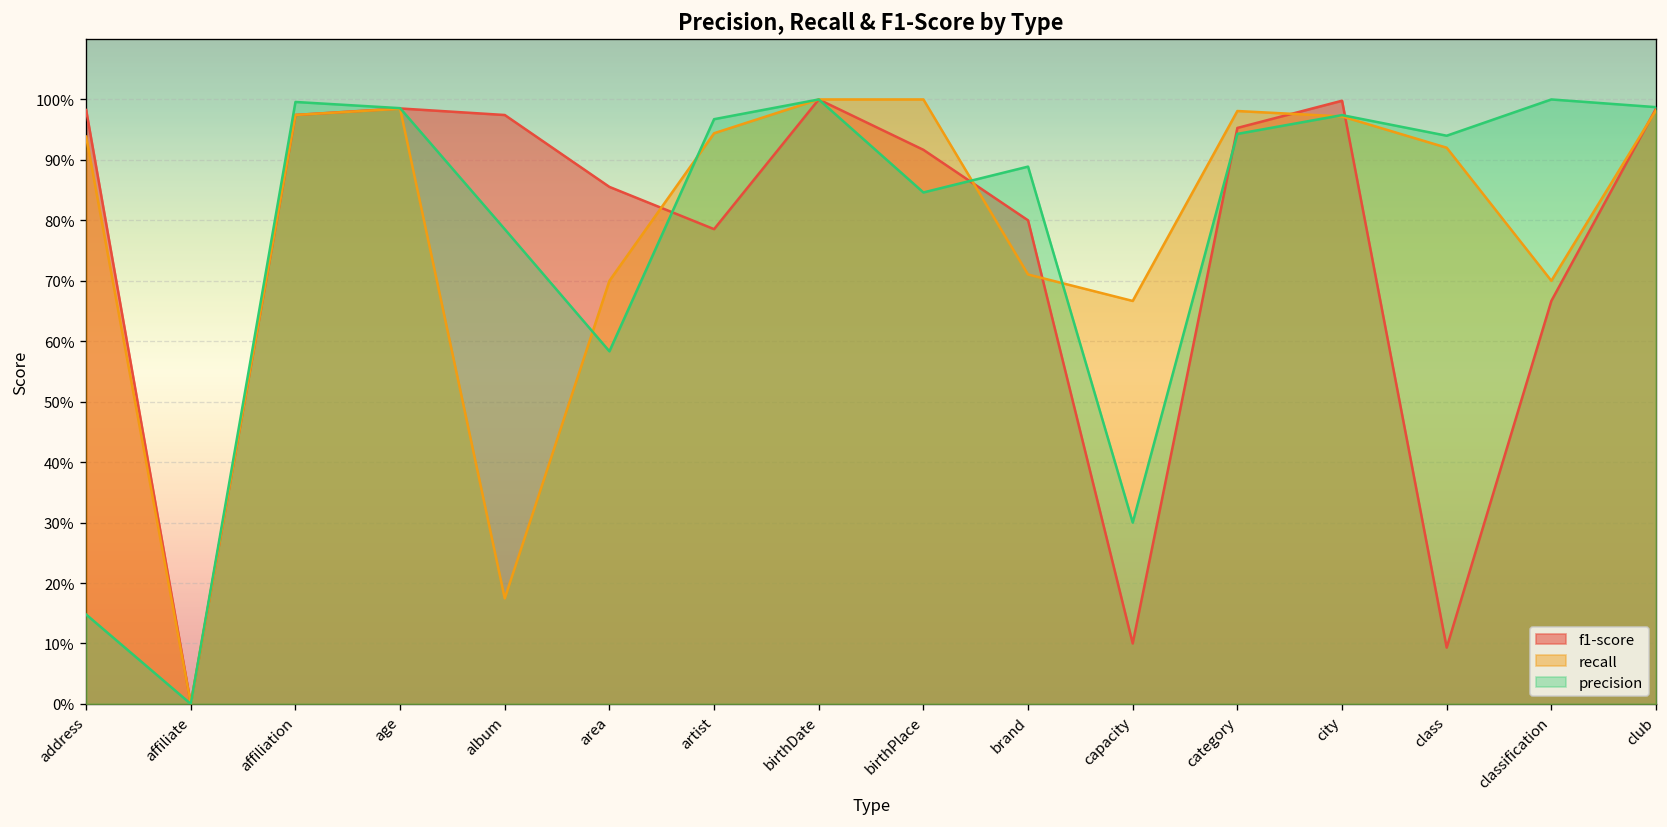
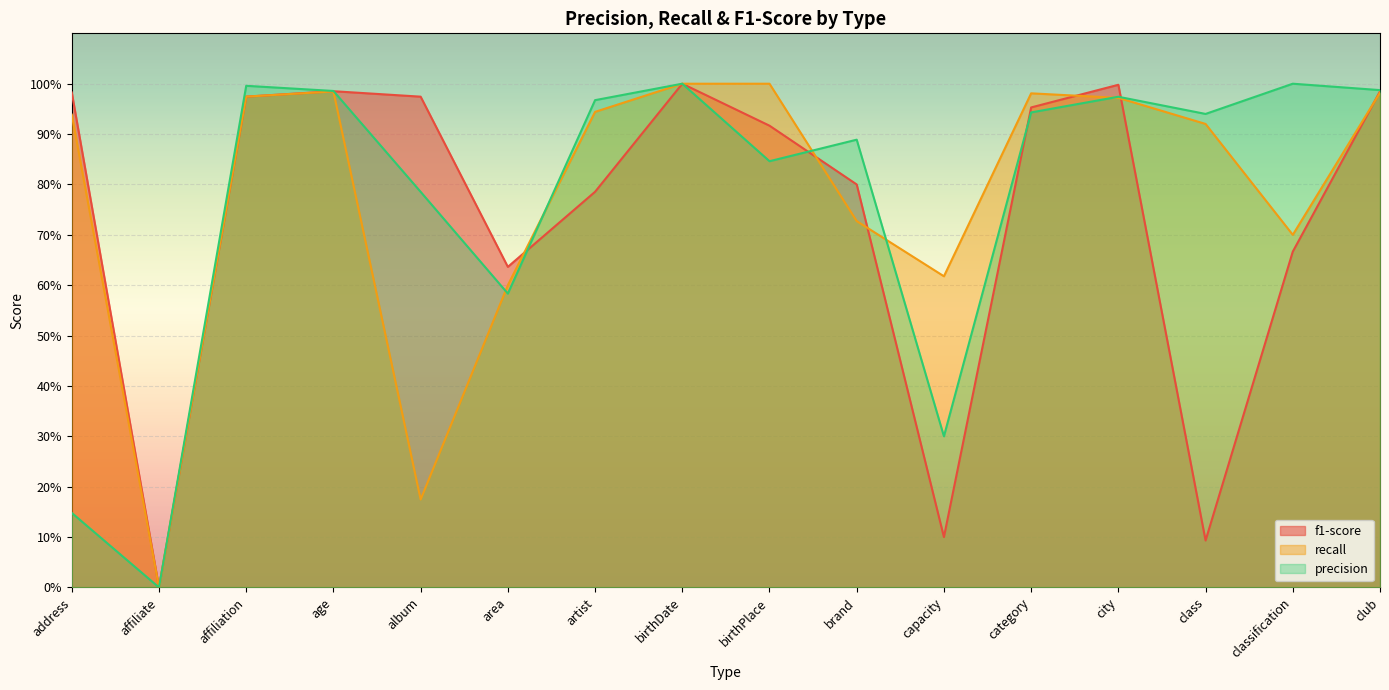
  {
    "f1-score": {
      "address": "98%",
      "album": "97%",
-     "area": "86%",
+     "area": "64%",
      "artist": "79%",
      "birthPlace": "92%",
      "brand": "80%",
      "capacity": "10%",
      "category": "95%",
      "city": "100%",
      "class": "9%",
      "classification": "67%"
    },
    "recall": {
      "address": "94%",
      "album": "17%",
-     "area": "70%",
+     "area": "60%",
      "artist": "94%",
      "birthPlace": "100%",
-     "brand": "71%",
-     "capacity": "67%",
+     "brand": "73%",
+     "capacity": "62%",
      "category": "98%",
      "class": "92%",
      "classification": "70%"
    },
    "precision": {
      "address": "15%",
      "affiliation": "100%",
      "album": "79%",
      "area": "58%",
      "artist": "97%",
      "birthPlace": "85%",
      "brand": "89%",
      "capacity": "30%",
      "category": "94%",
      "class": "94%",
      "classification": "100%"
    }
  }
